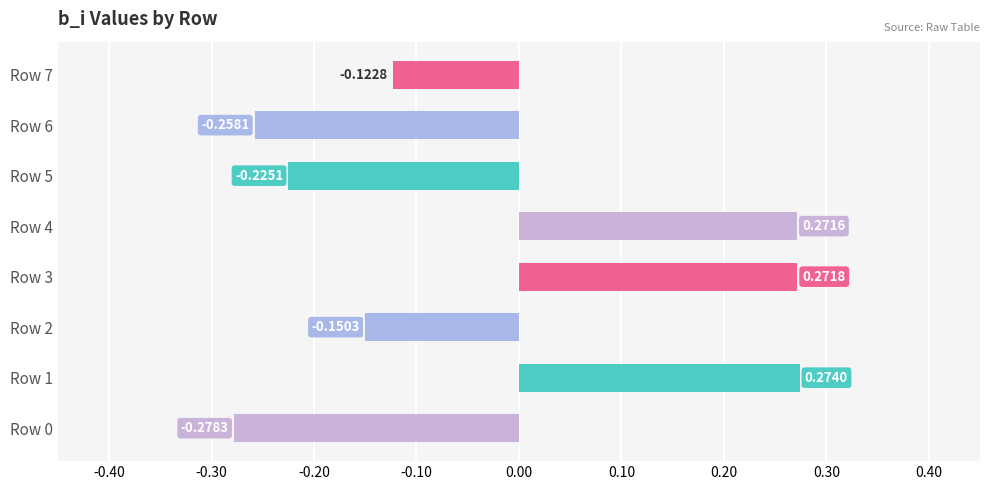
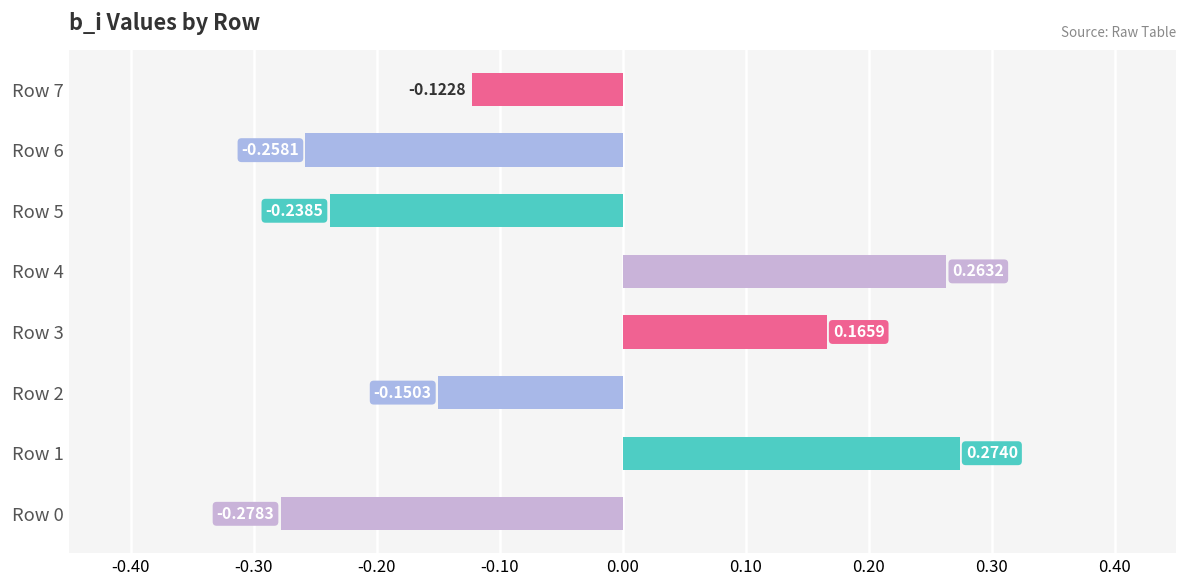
  {
    "Row 7": -0.1228,
-   "Row 5": -0.2251,
-   "Row 4": 0.2716,
-   "Row 3": 0.2718
+   "Row 5": -0.2385,
+   "Row 4": 0.2632,
+   "Row 3": 0.1659
  }
